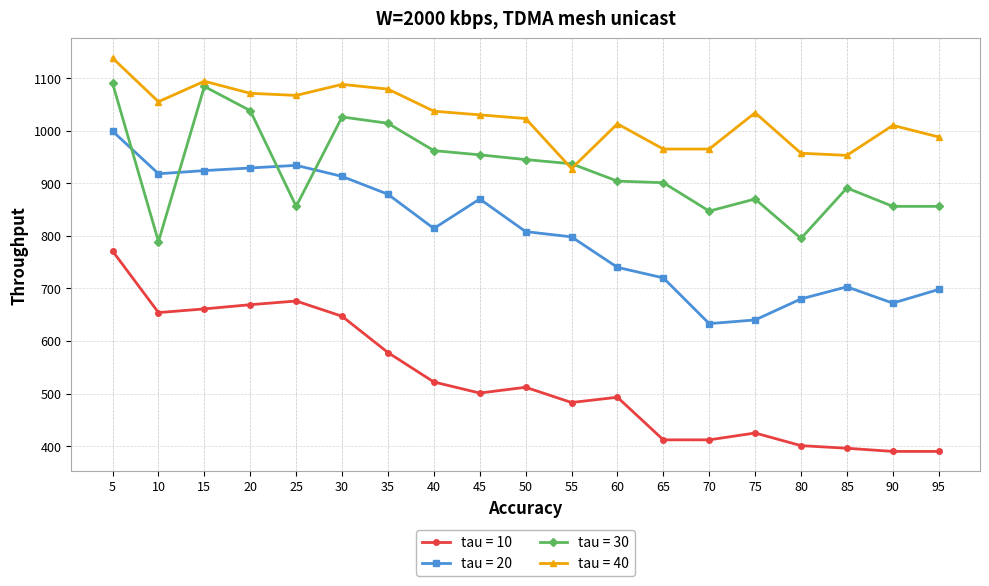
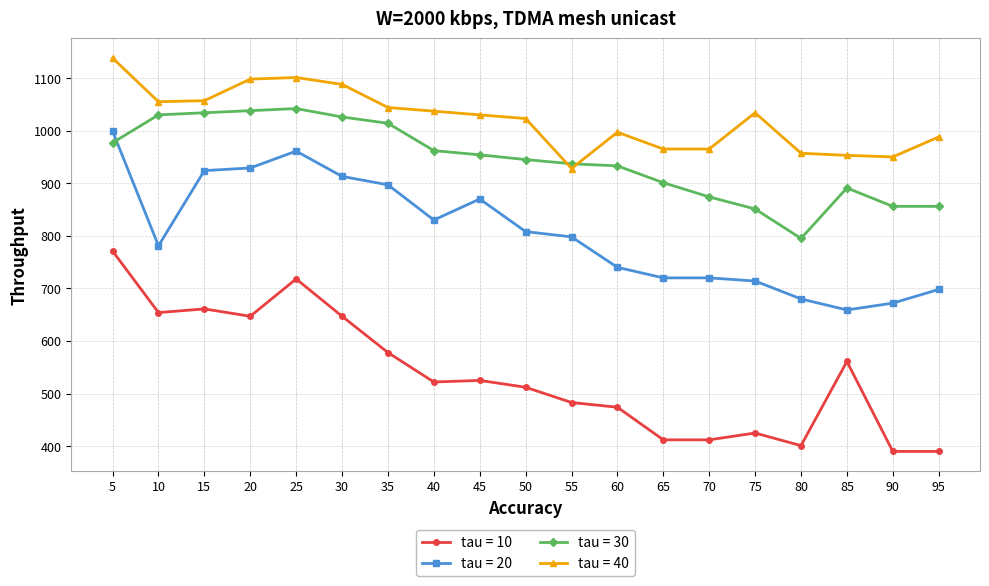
  {
    "tau = 10": {
      "5": 770,
      "10": 650,
      "15": 660,
-     "20": 670,
-     "25": 680,
+     "20": 650,
+     "25": 720,
      "30": 650,
      "35": 580,
      "40": 520,
-     "45": 500,
+     "45": 530,
      "50": 510,
      "55": 480,
-     "60": 490,
+     "60": 470,
      "65": 410,
      "70": 410,
      "75": 430,
      "80": 400,
-     "85": 400,
+     "85": 560,
      "90": 390,
      "95": 390
    },
    "tau = 20": {
      "5": 1000,
-     "10": 920,
+     "10": 780,
      "15": 920,
      "20": 930,
-     "25": 930,
+     "25": 960,
      "30": 910,
-     "35": 880,
-     "40": 810,
+     "35": 900,
+     "40": 830,
      "45": 870,
      "50": 810,
      "55": 800,
      "60": 740,
      "65": 720,
-     "70": 630,
-     "75": 640,
+     "70": 720,
+     "75": 710,
      "80": 680,
-     "85": 700,
+     "85": 660,
      "90": 670,
      "95": 700
    },
    "tau = 30": {
-     "5": 1090,
-     "10": 790,
-     "15": 1080,
+     "5": 980,
+     "10": 1030,
+     "15": 1030,
      "20": 1040,
-     "25": 860,
+     "25": 1040,
      "30": 1030,
      "35": 1010,
      "40": 960,
      "45": 950,
      "50": 950,
      "55": 940,
-     "60": 900,
+     "60": 930,
      "65": 900,
-     "70": 850,
-     "75": 870,
+     "70": 870,
+     "75": 850,
      "80": 800,
      "85": 890,
      "90": 860,
      "95": 860
    },
    "tau = 40": {
      "5": 1140,
      "10": 1060,
-     "15": 1090,
-     "20": 1070,
-     "25": 1070,
+     "15": 1060,
+     "20": 1100,
+     "25": 1100,
      "30": 1090,
-     "35": 1080,
+     "35": 1040,
      "40": 1040,
      "45": 1030,
      "50": 1020,
      "55": 930,
-     "60": 1010,
+     "60": 1000,
      "65": 970,
      "70": 970,
      "75": 1030,
      "80": 960,
      "85": 950,
-     "90": 1010,
+     "90": 950,
      "95": 990
    }
  }
